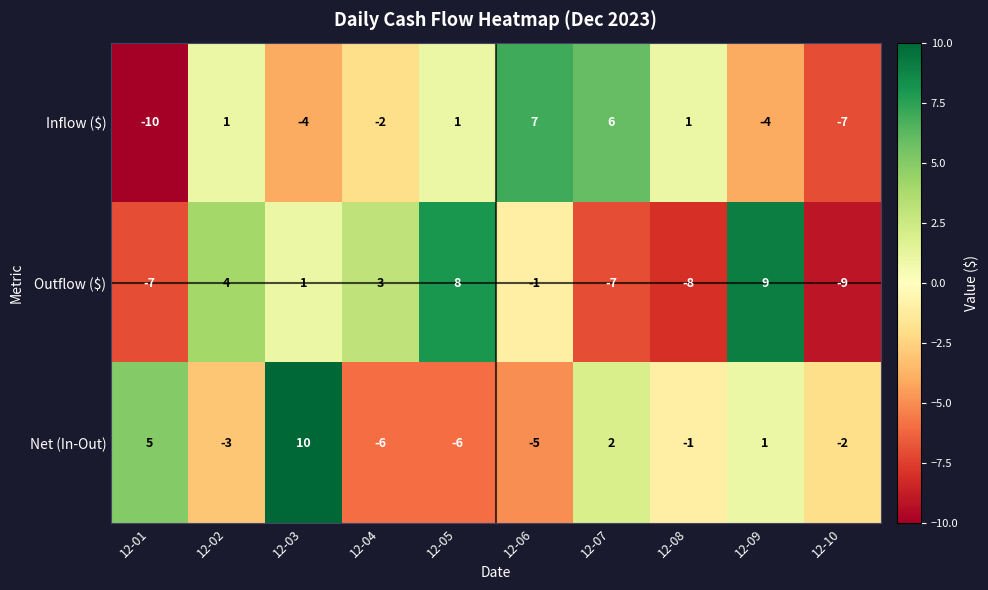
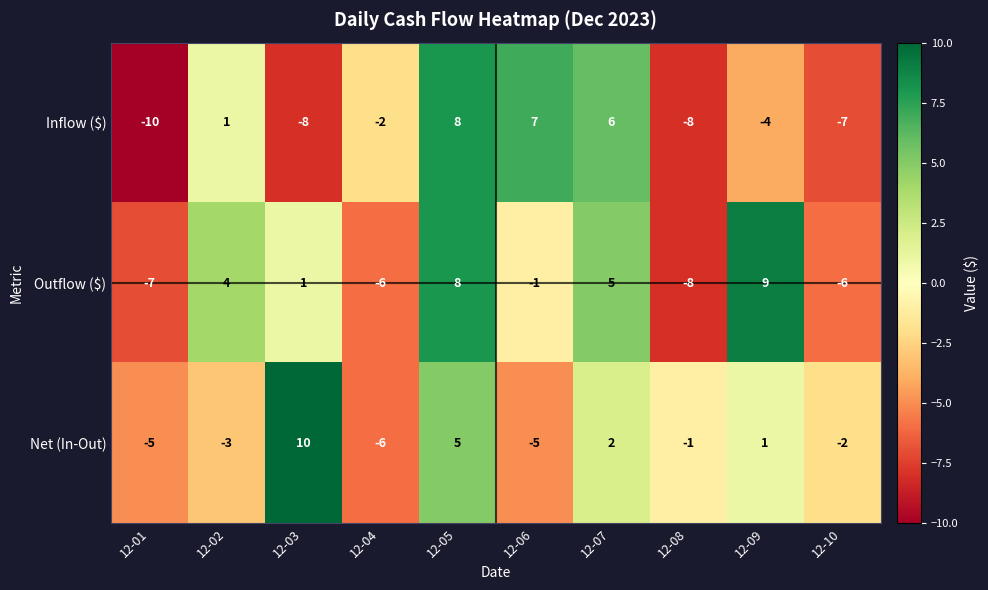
  {
    "Inflow ($)": {
      "12-01": -10,
      "12-02": 1,
-     "12-03": -4,
+     "12-03": -8,
      "12-04": -2,
-     "12-05": 1,
+     "12-05": 8,
      "12-06": 7,
      "12-07": 6,
-     "12-08": 1,
+     "12-08": -8,
      "12-09": -4,
      "12-10": -7
    },
    "Outflow ($)": {
      "12-01": -7,
      "12-02": 4,
      "12-03": 1,
-     "12-04": 3,
+     "12-04": -6,
      "12-05": 8,
      "12-06": -1,
-     "12-07": -7,
+     "12-07": 5,
      "12-08": -8,
      "12-09": 9,
-     "12-10": -9
+     "12-10": -6
    },
    "Net (In-Out)": {
-     "12-01": 5,
+     "12-01": -5,
      "12-02": -3,
      "12-03": 10,
      "12-04": -6,
-     "12-05": -6,
+     "12-05": 5,
      "12-06": -5,
      "12-07": 2,
      "12-08": -1,
      "12-09": 1,
      "12-10": -2
    }
  }
